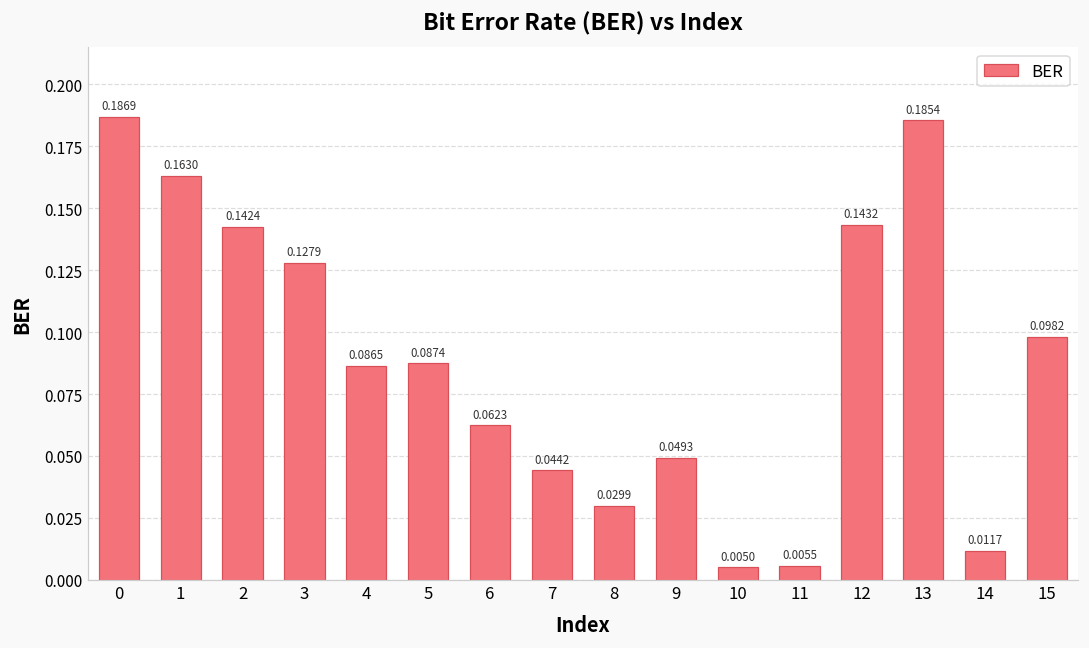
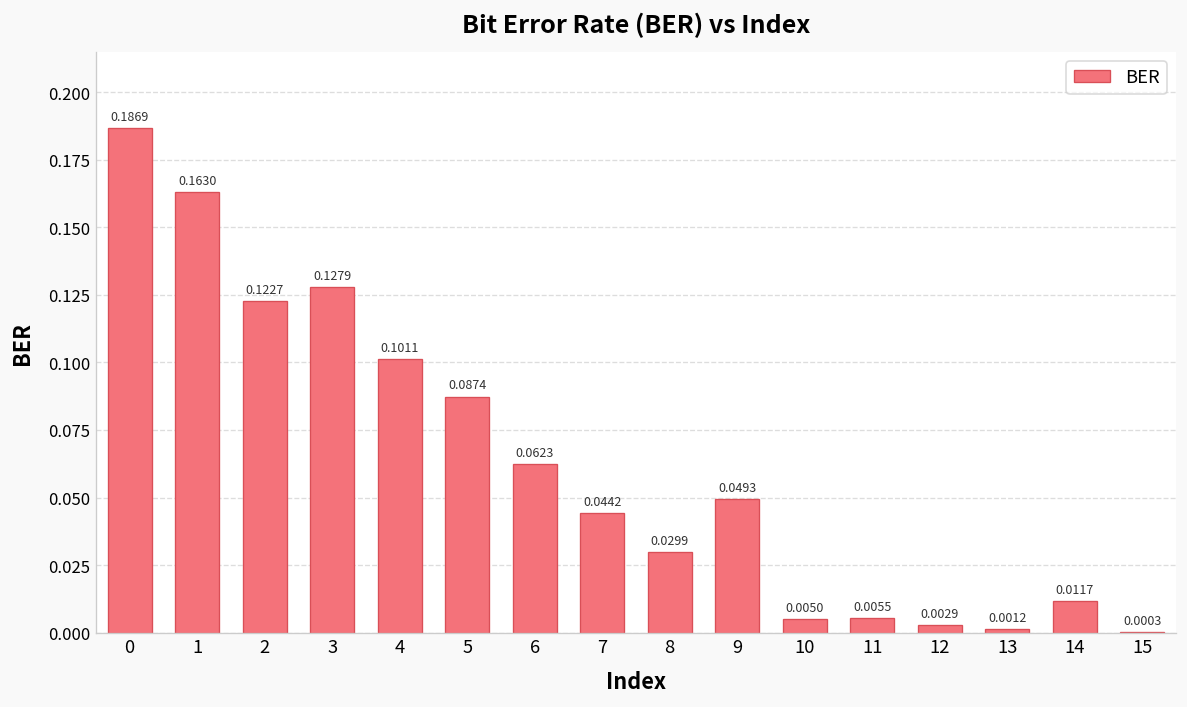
  {
    "0": 0.1869,
    "1": 0.1630,
-   "2": 0.1424,
+   "2": 0.1227,
    "3": 0.1279,
-   "4": 0.0865,
+   "4": 0.1011,
    "5": 0.0874,
    "6": 0.0623,
    "7": 0.0442,
    "8": 0.0299,
    "9": 0.0493,
    "10": 0.0050,
    "11": 0.0055,
-   "12": 0.1432,
-   "13": 0.1854,
+   "12": 0.0029,
+   "13": 0.0012,
    "14": 0.0117,
-   "15": 0.0982
+   "15": 0.0003
  }
